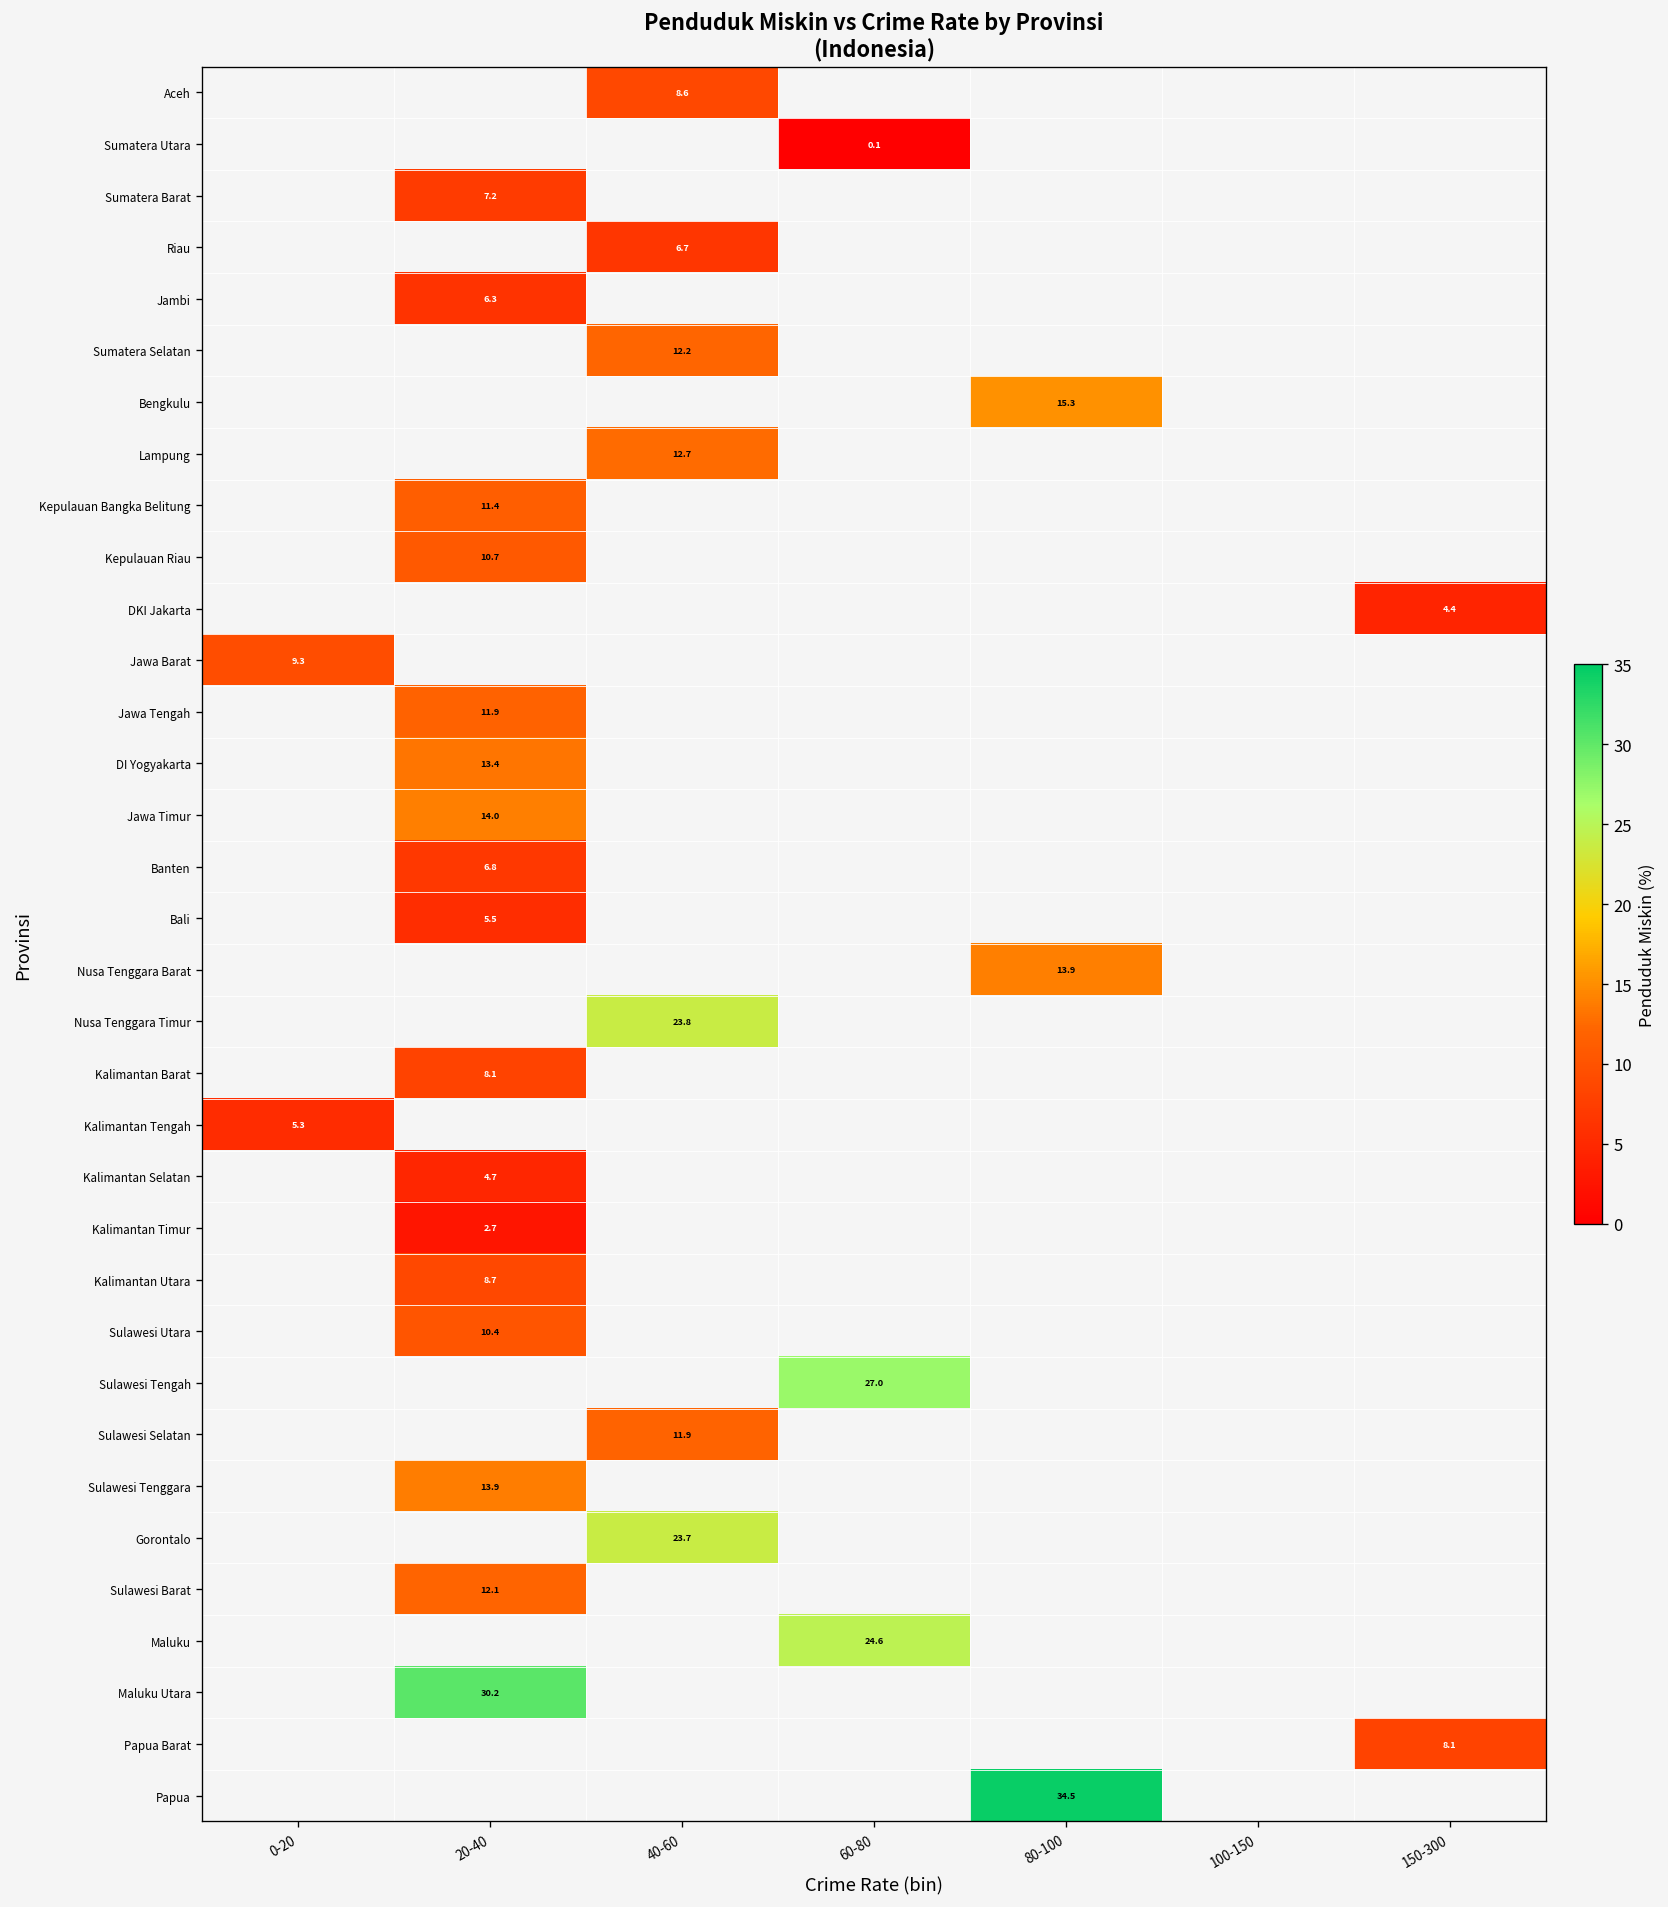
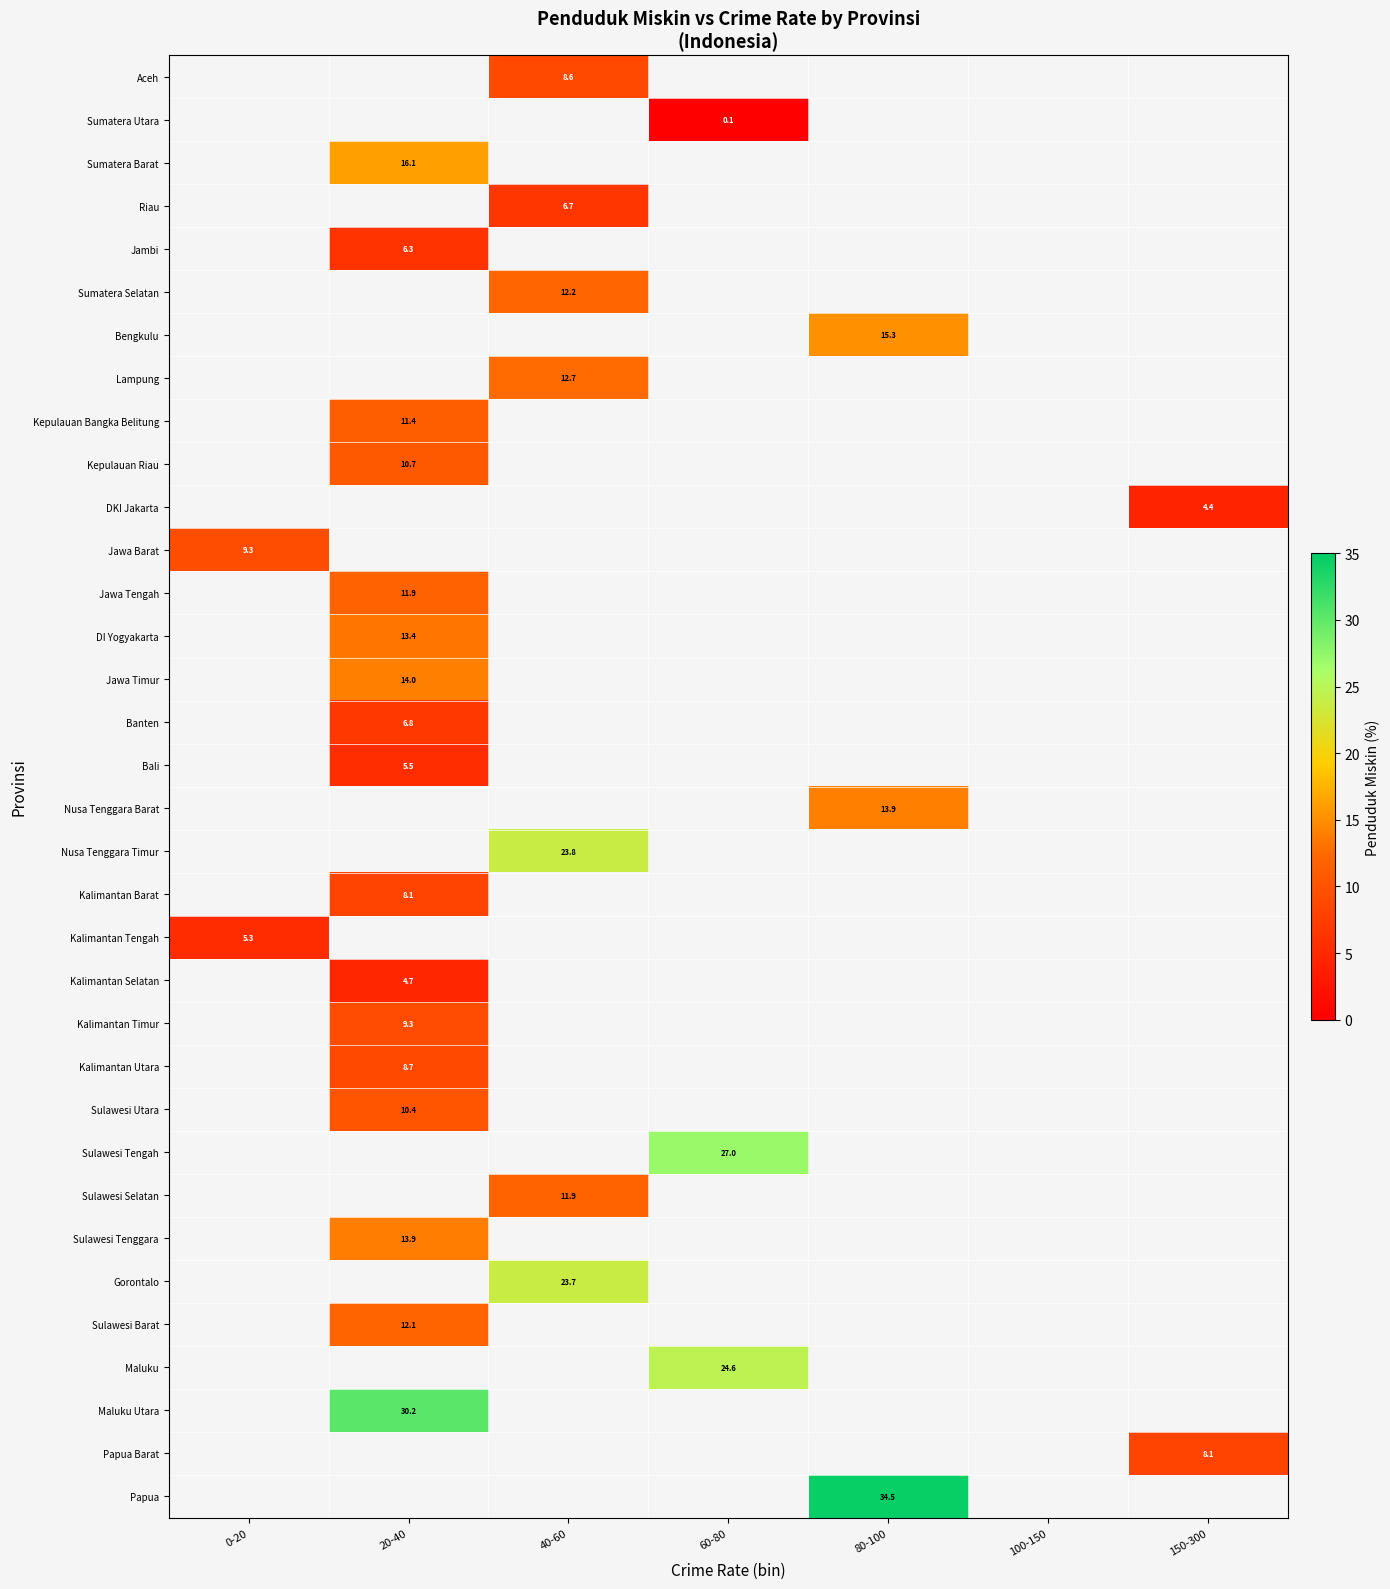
  {
    "Aceh": {
      "40-60": 8.6
    },
    "Sumatera Utara": {
      "60-80": 0.1
    },
    "Sumatera Barat": {
-     "20-40": 7.2
+     "20-40": 16.1
    },
    "Riau": {
      "40-60": 6.7
    },
    "Jambi": {
      "20-40": 6.3
    },
    "Sumatera Selatan": {
      "40-60": 12.2
    },
    "Bengkulu": {
      "80-100": 15.3
    },
    "Lampung": {
      "40-60": 12.7
    },
    "Kepulauan Bangka Belitung": {
      "20-40": 11.4
    },
    "Kepulauan Riau": {
      "20-40": 10.7
    },
    "DKI Jakarta": {
      "150-300": 4.4
    },
    "Jawa Barat": {
      "0-20": 9.3
    },
    "Jawa Tengah": {
      "20-40": 11.9
    },
    "DI Yogyakarta": {
      "20-40": 13.4
    },
    "Jawa Timur": {
      "20-40": 14.0
    },
    "Banten": {
      "20-40": 6.8
    },
    "Bali": {
      "20-40": 5.5
    },
    "Nusa Tenggara Barat": {
      "80-100": 13.9
    },
    "Nusa Tenggara Timur": {
      "40-60": 23.8
    },
    "Kalimantan Barat": {
      "20-40": 8.1
    },
    "Kalimantan Tengah": {
      "0-20": 5.3
    },
    "Kalimantan Selatan": {
      "20-40": 4.7
    },
    "Kalimantan Timur": {
-     "20-40": 2.7
+     "20-40": 9.3
    },
    "Kalimantan Utara": {
      "20-40": 8.7
    },
    "Sulawesi Utara": {
      "20-40": 10.4
    },
    "Sulawesi Tengah": {
      "60-80": 27.0
    },
    "Sulawesi Selatan": {
      "40-60": 11.9
    },
    "Sulawesi Tenggara": {
      "20-40": 13.9
    },
    "Gorontalo": {
      "40-60": 23.7
    },
    "Sulawesi Barat": {
      "20-40": 12.1
    },
    "Maluku": {
      "60-80": 24.6
    },
    "Maluku Utara": {
      "20-40": 30.2
    },
    "Papua Barat": {
      "150-300": 8.1
    },
    "Papua": {
      "80-100": 34.5
    }
  }
